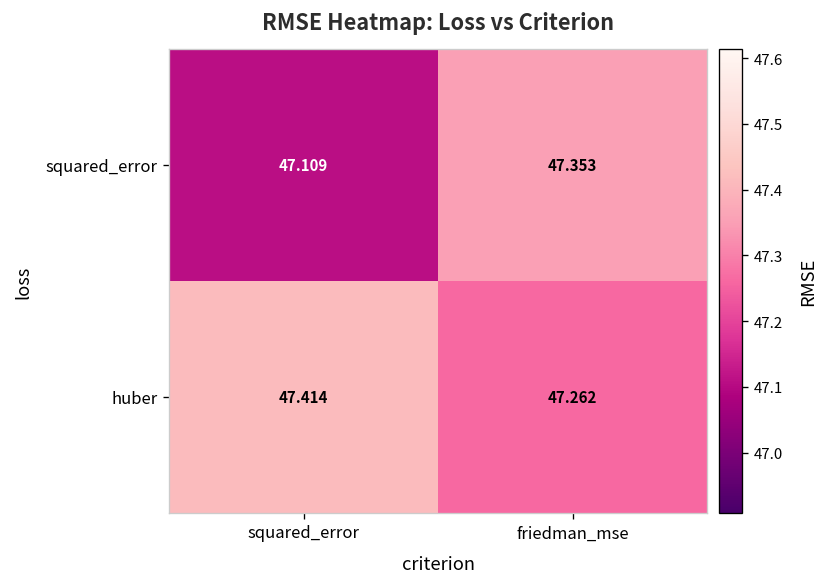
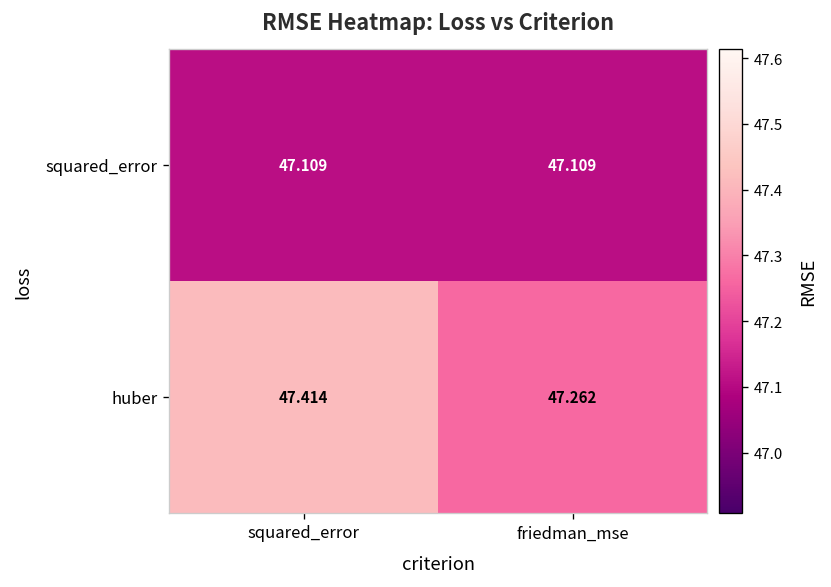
  {
    "squared_error": {
      "squared_error": 47.109,
-     "friedman_mse": 47.353
+     "friedman_mse": 47.109
    },
    "huber": {
      "squared_error": 47.414,
      "friedman_mse": 47.262
    }
  }
